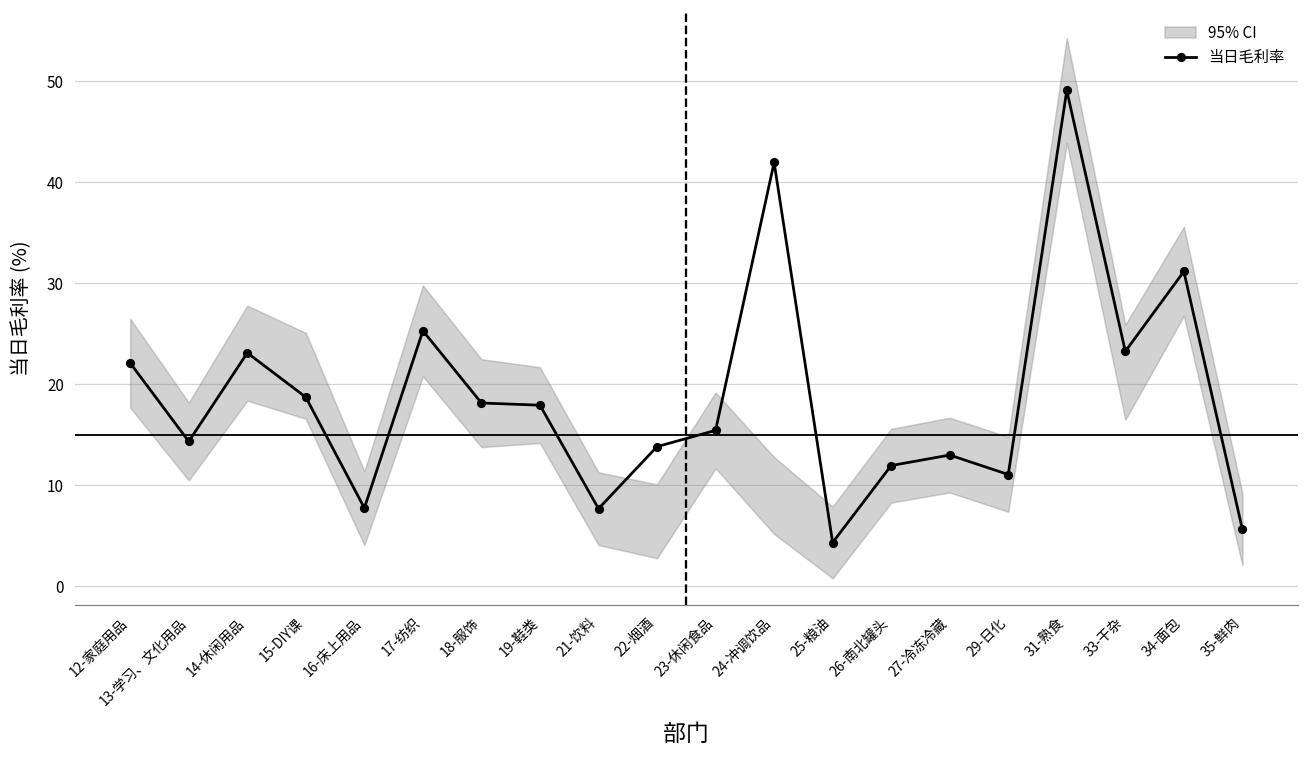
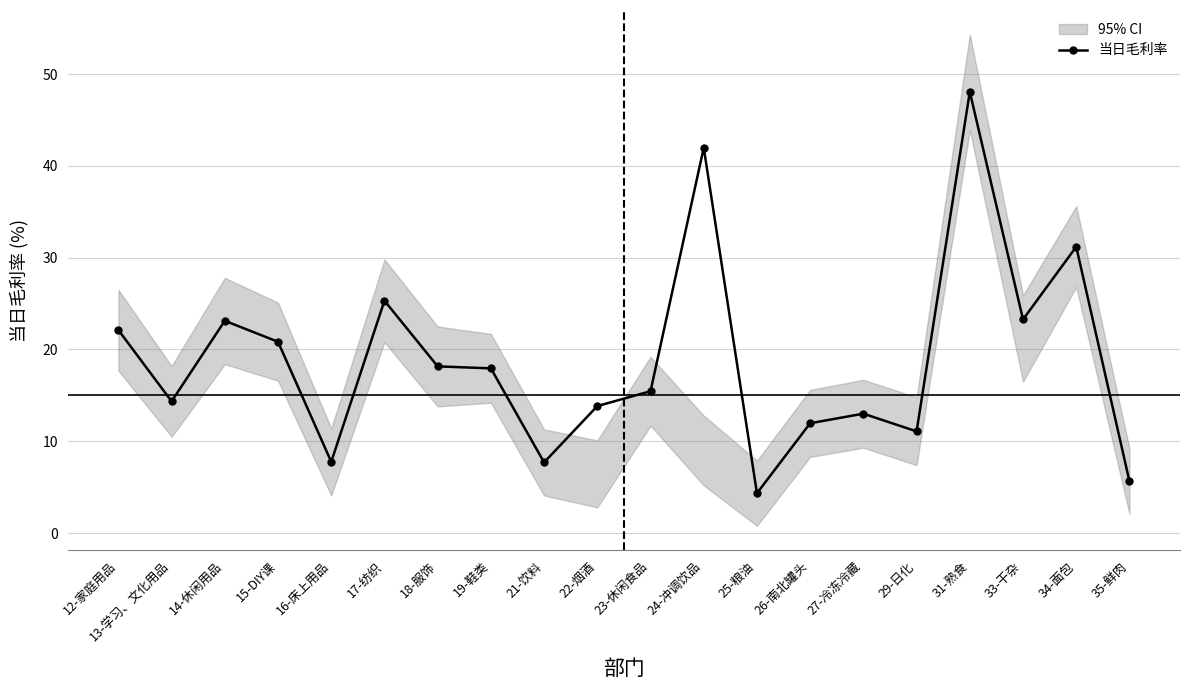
  {
    "当日毛利率": {
      "12-家庭用品": 22,
      "13-学习、文化用品": 14,
      "14-休闲用品": 23,
-     "15-DIY课": 19,
+     "15-DIY课": 21,
      "16-床上用品": 8,
      "17-纺织": 25,
      "18-服饰": 18,
      "19-鞋类": 18,
      "21-饮料": 8,
      "22-烟酒": 14,
      "23-休闲食品": 15,
      "24-冲调饮品": 42,
      "25-粮油": 4,
      "26-南北罐头": 12,
      "27-冷冻冷藏": 13,
      "29-日化": 11,
-     "31-熟食": 49,
+     "31-熟食": 48,
      "33-干杂": 23,
      "34-面包": 31,
      "35-鲜肉": 6
    }
  }
